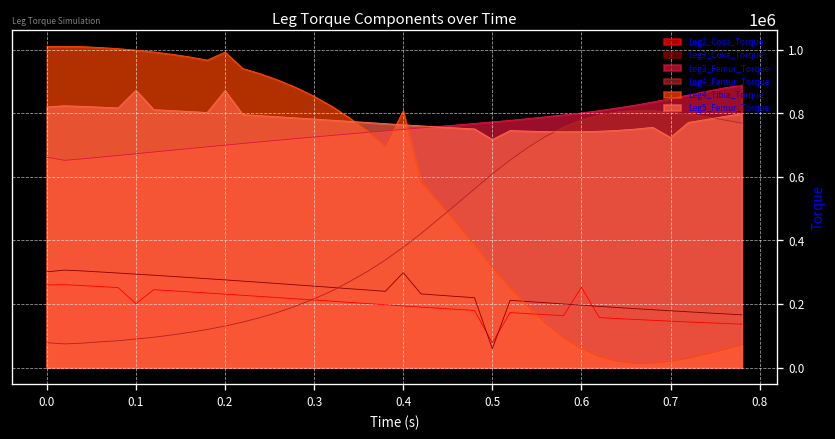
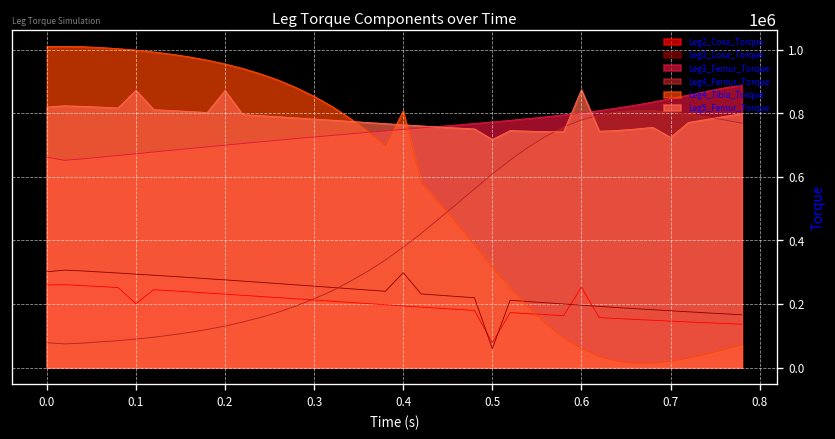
  {
    "Leg2_Coxa_Torque": {
      "0.0": 260000,
      "0.1": 200000,
      "0.2": 230000,
      "0.4": 190000,
      "0.5": 80000,
      "0.6": 250000,
      "0.7": 150000
    },
    "Leg3_Coxa_Torque": {
      "0.0": 300000,
      "0.1": 290000,
      "0.2": 280000,
      "0.3": 260000,
      "0.4": 300000,
      "0.5": 60000,
      "0.6": 200000,
      "0.7": 180000
    },
    "Leg4_Tibia_Torque": {
      "0.0": 1010000,
      "0.1": 1000000,
-     "0.2": 990000,
+     "0.2": 960000,
      "0.3": 850000,
      "0.4": 810000,
      "0.5": 320000,
      "0.6": 60000,
      "0.7": 20000
    },
    "Leg5_Femur_Torque": {
      "0.0": 820000,
      "0.1": 870000,
      "0.2": 870000,
      "0.3": 780000,
      "0.4": 760000,
      "0.5": 720000,
-     "0.6": 740000,
+     "0.6": 870000,
      "0.7": 720000
    }
  }
